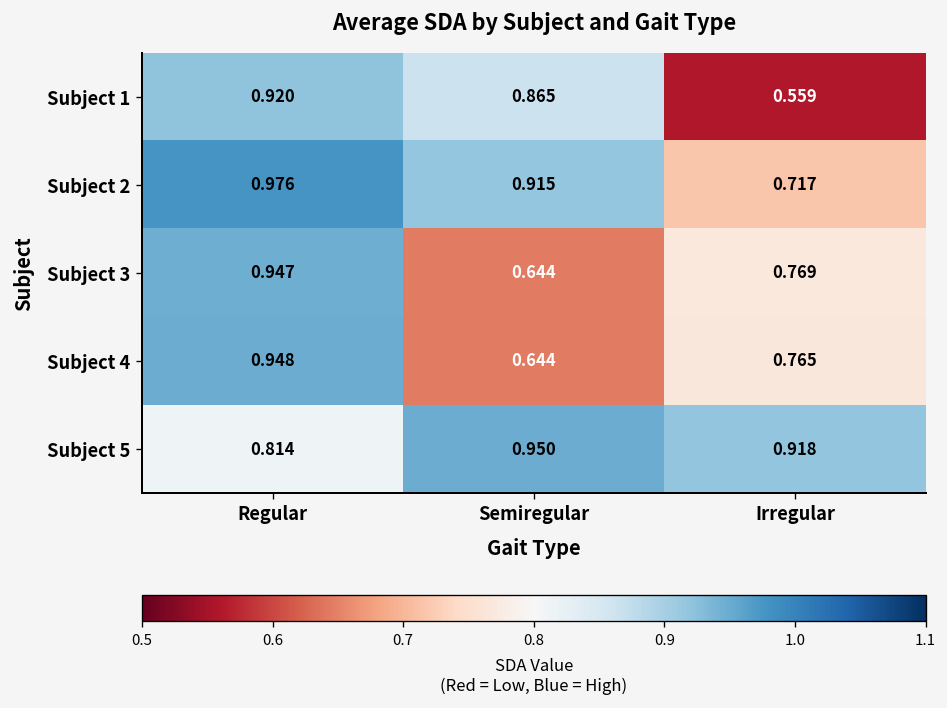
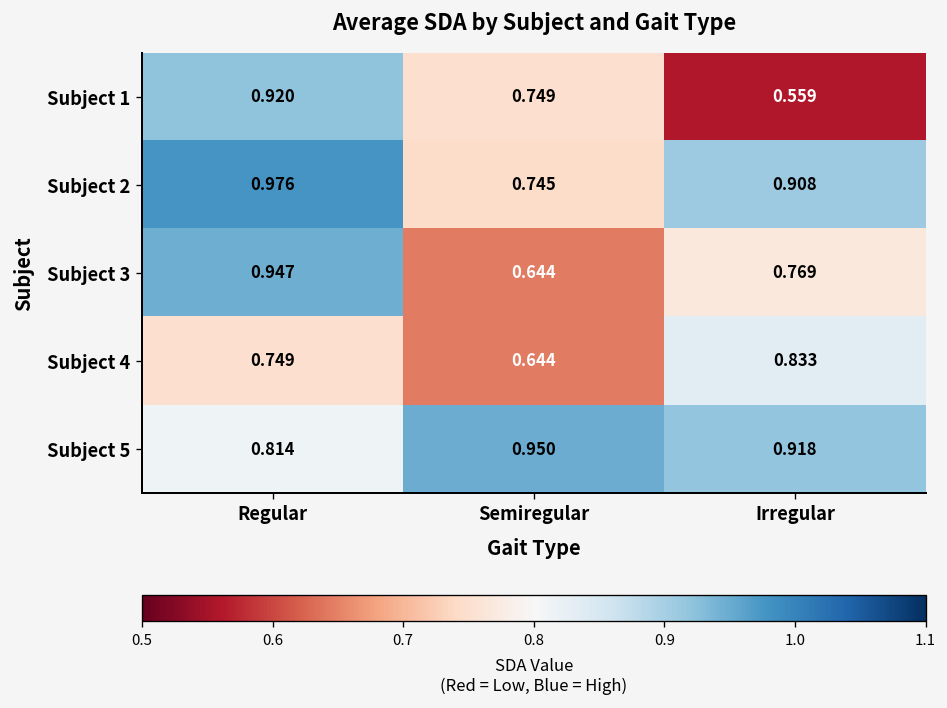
  {
    "Subject 1": {
      "Regular": 0.920,
-     "Semiregular": 0.865,
+     "Semiregular": 0.749,
      "Irregular": 0.559
    },
    "Subject 2": {
      "Regular": 0.976,
-     "Semiregular": 0.915,
-     "Irregular": 0.717
+     "Semiregular": 0.745,
+     "Irregular": 0.908
    },
    "Subject 3": {
      "Regular": 0.947,
      "Semiregular": 0.644,
      "Irregular": 0.769
    },
    "Subject 4": {
-     "Regular": 0.948,
+     "Regular": 0.749,
      "Semiregular": 0.644,
-     "Irregular": 0.765
+     "Irregular": 0.833
    },
    "Subject 5": {
      "Regular": 0.814,
      "Semiregular": 0.950,
      "Irregular": 0.918
    }
  }
